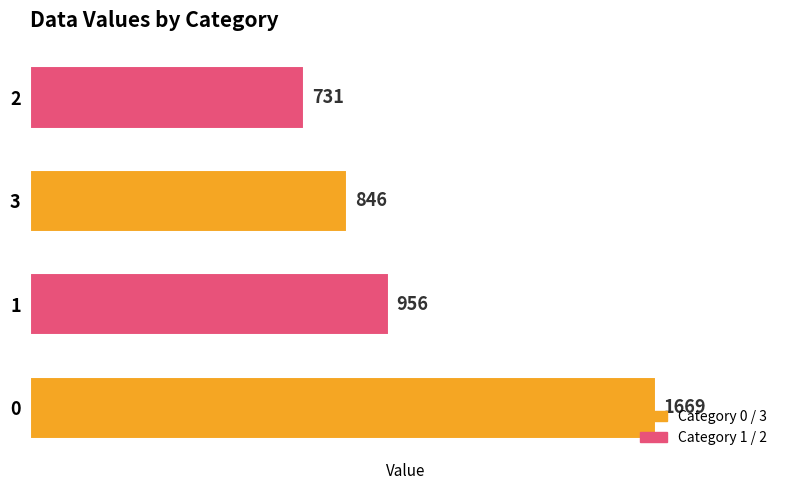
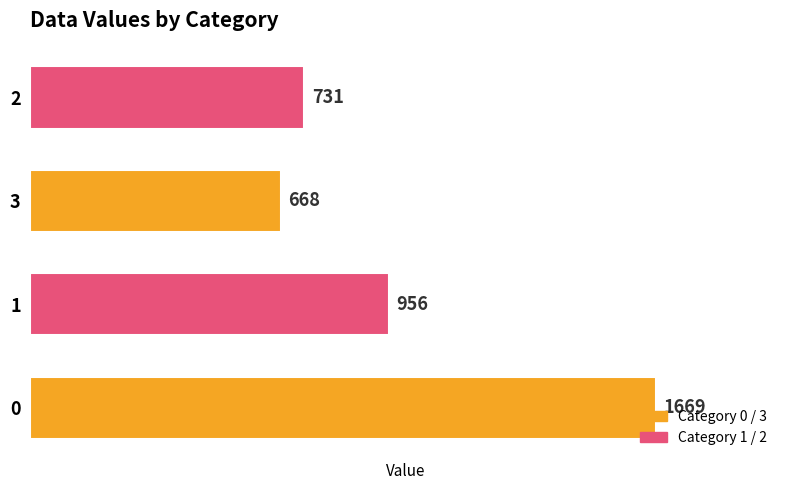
  {
    "2": 731,
-   "3": 846,
+   "3": 668,
    "1": 956,
    "0": 1669
  }
